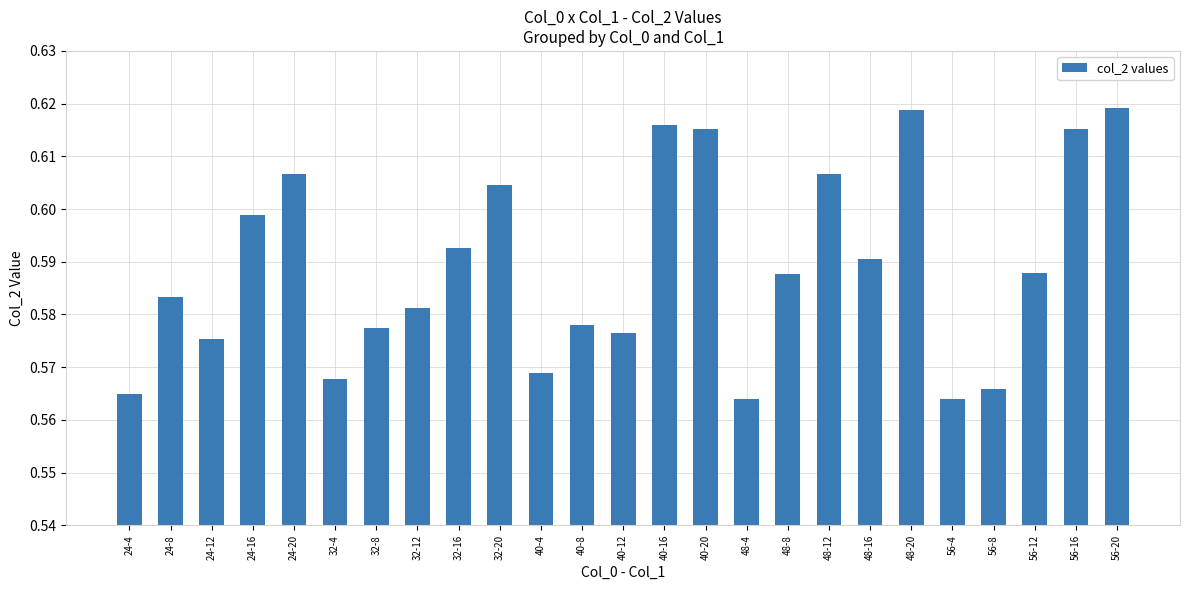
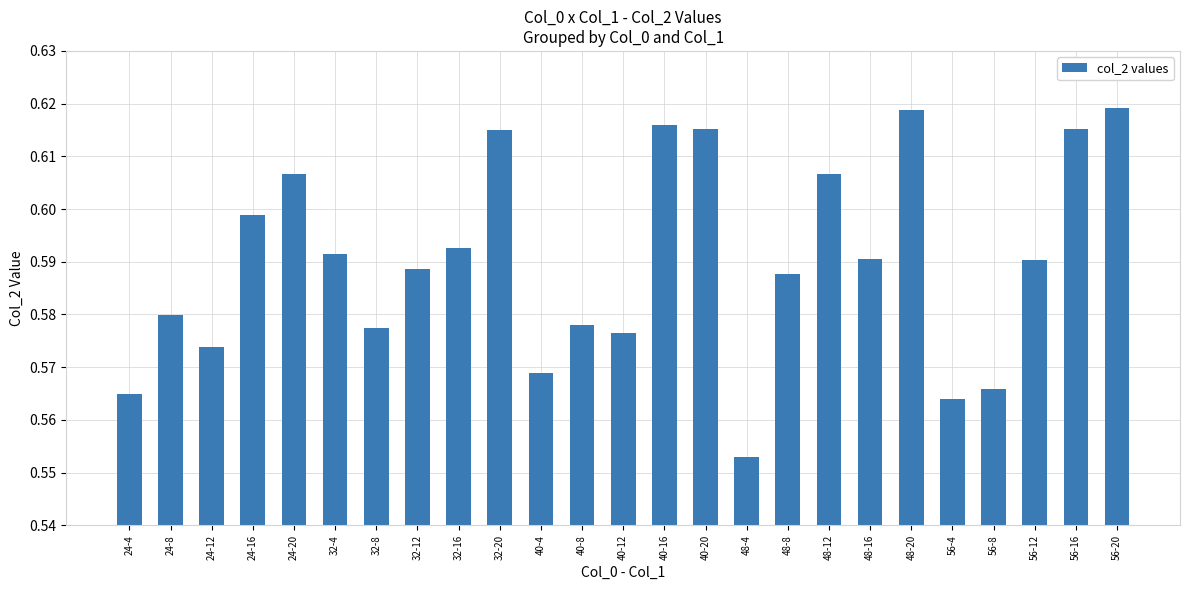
  {
    "24-4": 0.565,
-   "24-8": 0.583,
-   "24-12": 0.575,
+   "24-8": 0.580,
+   "24-12": 0.574,
    "24-16": 0.599,
    "24-20": 0.607,
-   "32-4": 0.568,
+   "32-4": 0.591,
    "32-8": 0.577,
-   "32-12": 0.581,
+   "32-12": 0.589,
    "32-16": 0.593,
-   "32-20": 0.605,
+   "32-20": 0.615,
    "40-4": 0.569,
    "40-8": 0.578,
    "40-12": 0.576,
    "40-16": 0.616,
    "40-20": 0.615,
-   "48-4": 0.564,
+   "48-4": 0.553,
    "48-8": 0.588,
    "48-12": 0.607,
    "48-16": 0.591,
    "48-20": 0.619,
    "56-4": 0.564,
    "56-8": 0.566,
-   "56-12": 0.588,
+   "56-12": 0.590,
    "56-16": 0.615,
    "56-20": 0.619
  }
